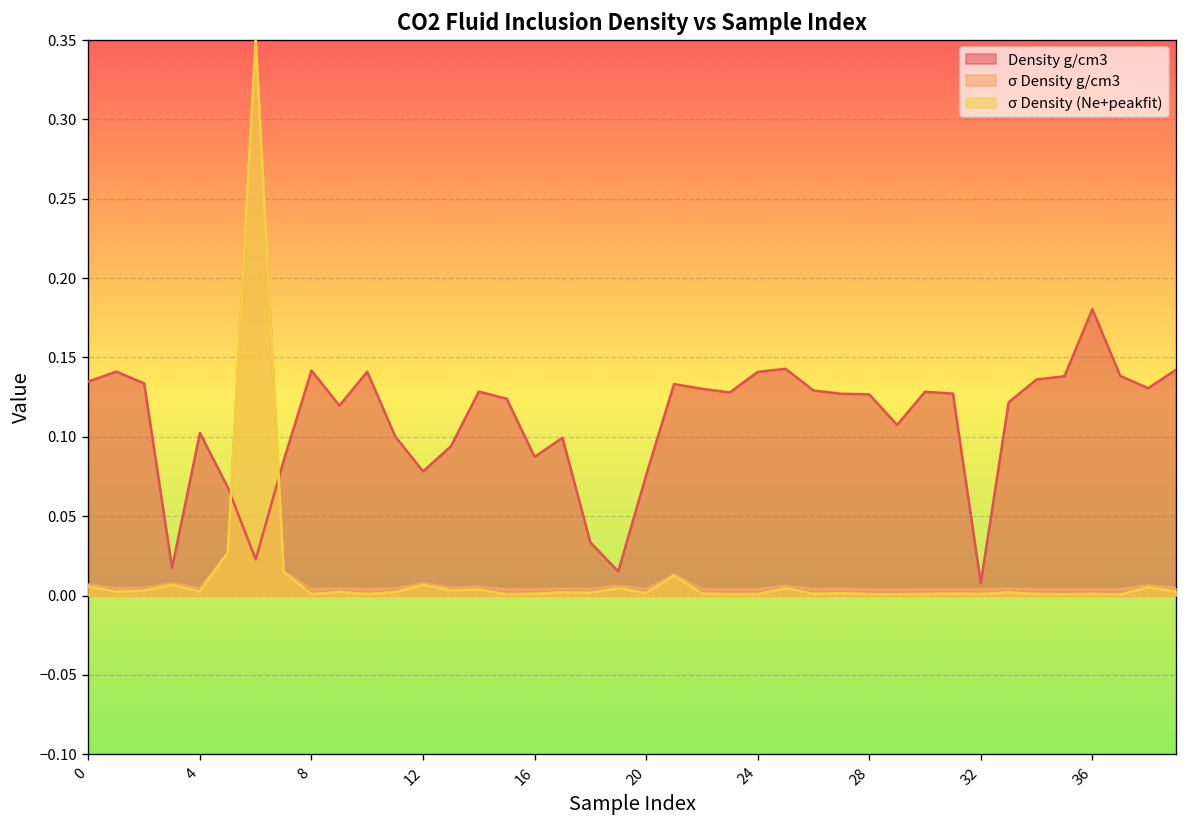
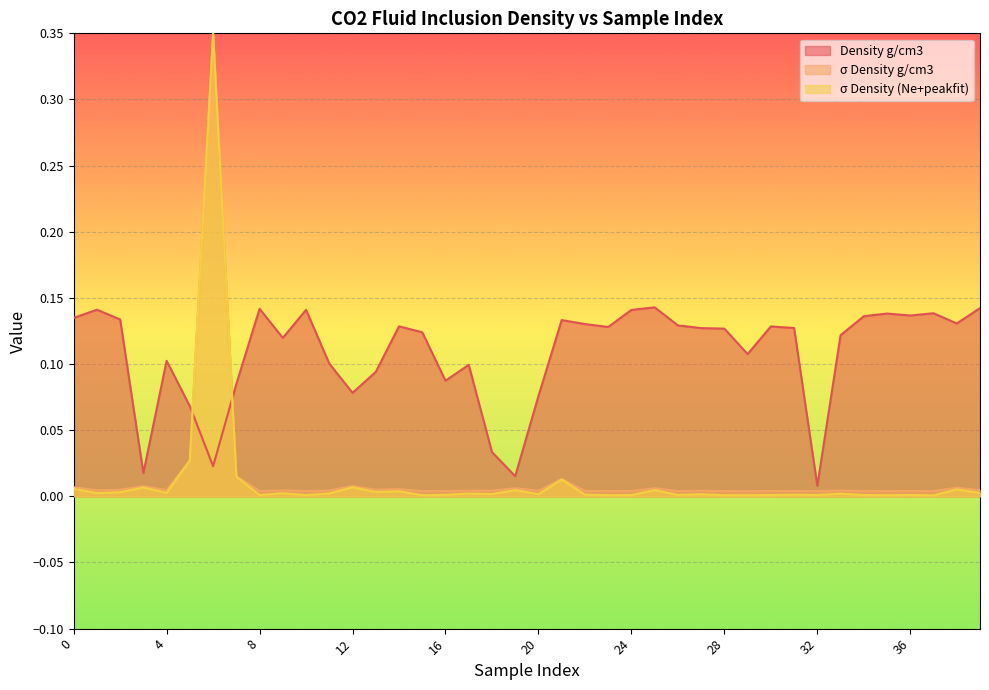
  {
    "Density g/cm3": {
      "0": 0.135,
      "4": 0.102,
      "8": 0.142,
      "12": 0.078,
      "16": 0.087,
      "20": 0.076,
      "24": 0.141,
      "28": 0.127,
      "32": 0.008,
-     "36": 0.180
+     "36": 0.137
    }
  }
